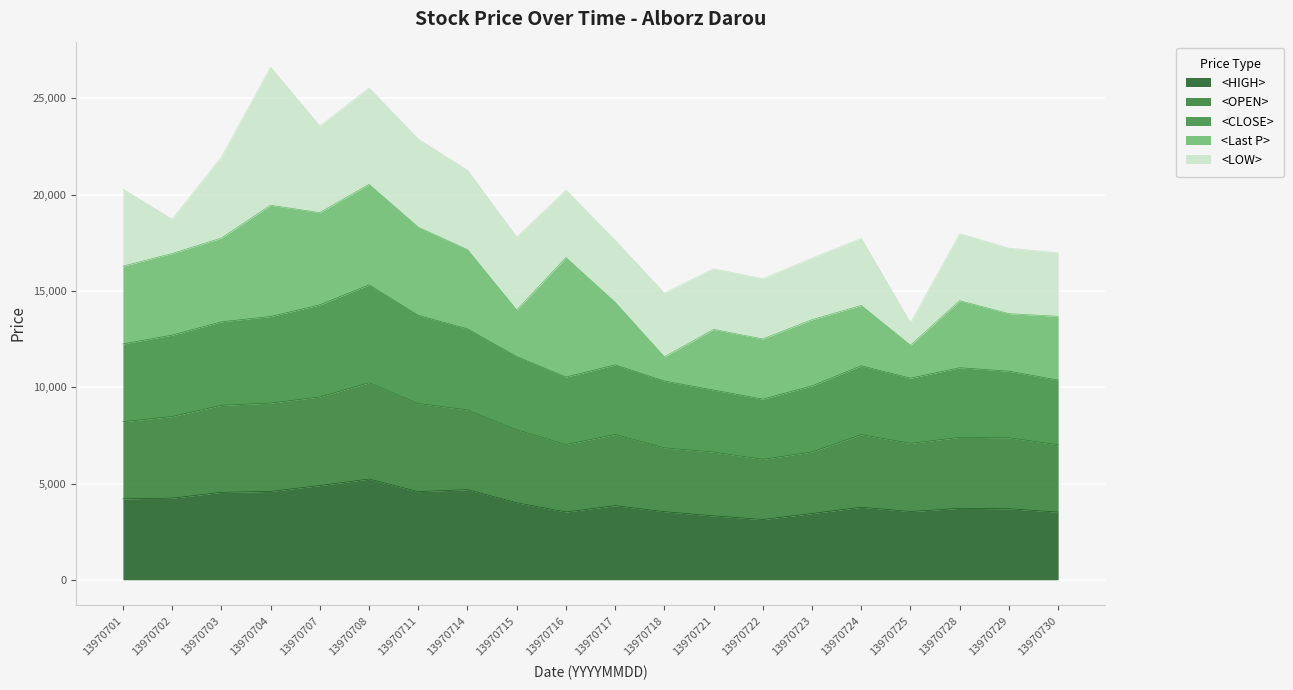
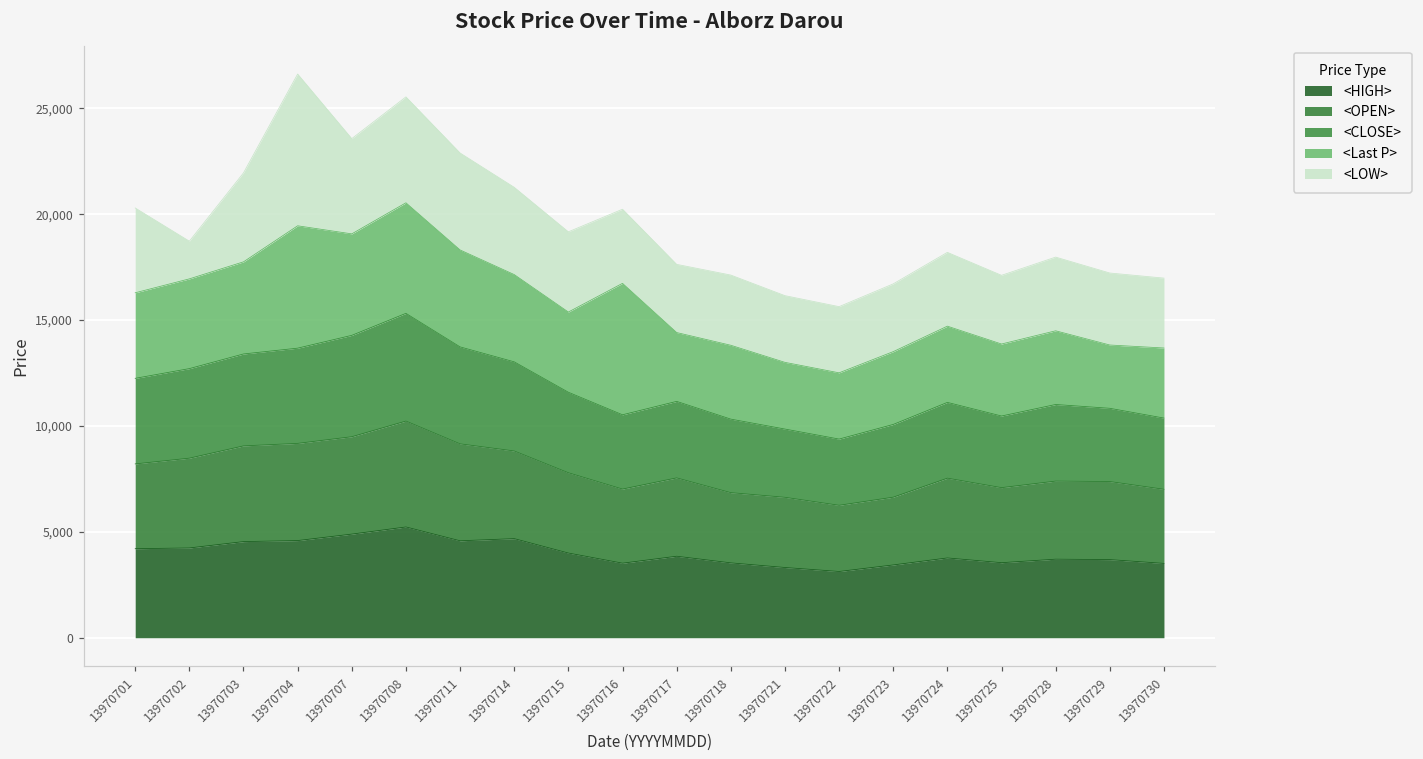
  {
    "<Last P>": {
      "13970701": "4,000",
      "13970702": "4,200",
      "13970703": "4,400",
      "13970704": "5,800",
      "13970707": "4,800",
      "13970708": "5,200",
      "13970711": "4,600",
      "13970714": "4,100",
-     "13970715": "2,400",
+     "13970715": "3,800",
      "13970716": "6,200",
      "13970717": "3,300",
-     "13970718": "1,300",
+     "13970718": "3,500",
      "13970721": "3,200",
      "13970722": "3,100",
      "13970723": "3,400",
-     "13970724": "3,100",
-     "13970725": "1,700",
+     "13970724": "3,600",
+     "13970725": "3,400",
      "13970728": "3,500",
      "13970729": "3,000",
      "13970730": "3,300"
    },
    "<LOW>": {
      "13970701": "4,000",
      "13970702": "1,800",
      "13970703": "4,200",
      "13970704": "7,200",
      "13970707": "4,500",
      "13970708": "5,000",
      "13970711": "4,600",
      "13970714": "4,100",
      "13970715": "3,800",
      "13970716": "3,500",
      "13970717": "3,200",
      "13970718": "3,300",
      "13970721": "3,200",
      "13970722": "3,100",
      "13970723": "3,200",
      "13970724": "3,500",
-     "13970725": "1,200",
+     "13970725": "3,200",
      "13970728": "3,500",
      "13970729": "3,400",
      "13970730": "3,300"
    }
  }
